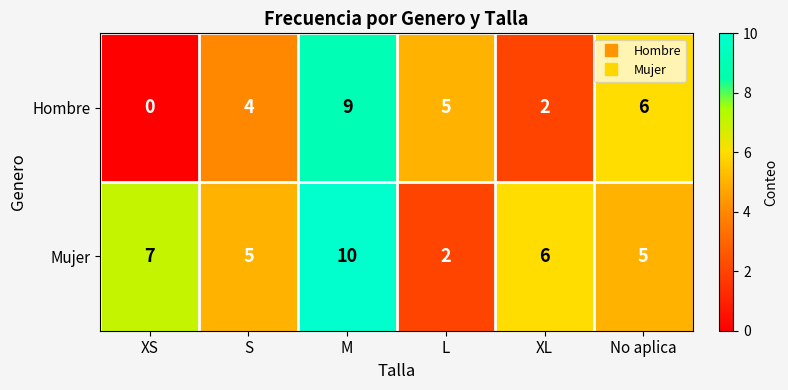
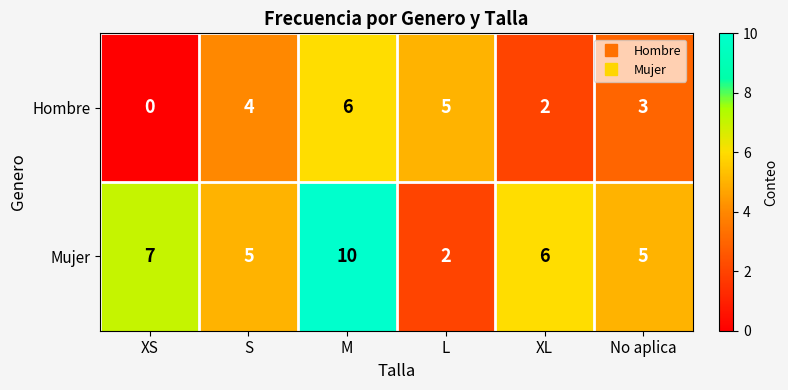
  {
    "Hombre": {
      "XS": 0,
      "S": 4,
-     "M": 9,
+     "M": 6,
      "L": 5,
      "XL": 2,
-     "No aplica": 6
+     "No aplica": 3
    },
    "Mujer": {
      "XS": 7,
      "S": 5,
      "M": 10,
      "L": 2,
      "XL": 6,
      "No aplica": 5
    }
  }
